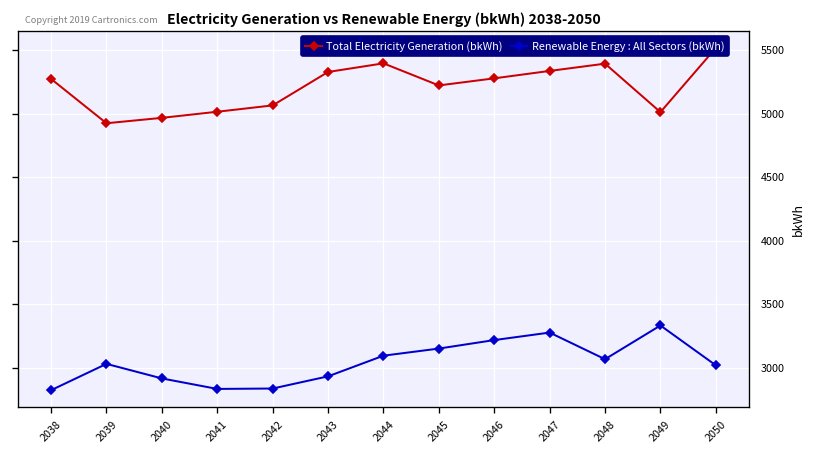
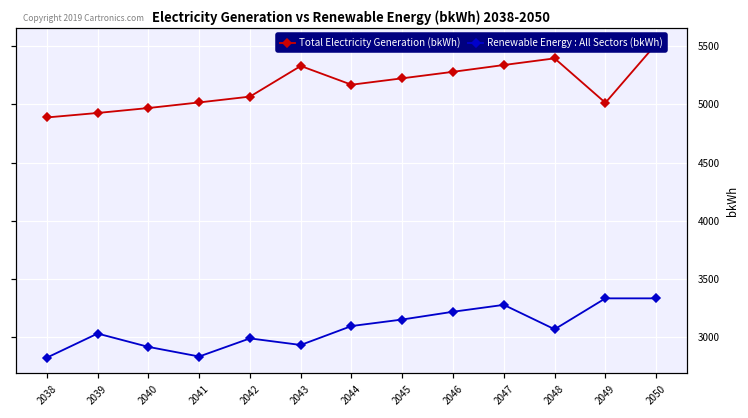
  {
    "Total Electricity Generation (bkWh)": {
-     "2038": 5280,
+     "2038": 4890,
      "2039": 4930,
      "2040": 4970,
      "2041": 5020,
      "2042": 5070,
      "2043": 5330,
-     "2044": 5400,
+     "2044": 5170,
      "2045": 5220,
      "2046": 5280,
      "2047": 5340,
      "2048": 5400,
      "2049": 5010
    },
    "Renewable Energy : All Sectors (bkWh)": {
      "2038": 2820,
      "2039": 3030,
      "2040": 2920,
      "2041": 2830,
-     "2042": 2840,
+     "2042": 2990,
      "2043": 2930,
      "2044": 3100,
      "2045": 3150,
      "2046": 3220,
      "2047": 3280,
      "2048": 3070,
      "2049": 3330,
-     "2050": 3020
+     "2050": 3330
    }
  }
